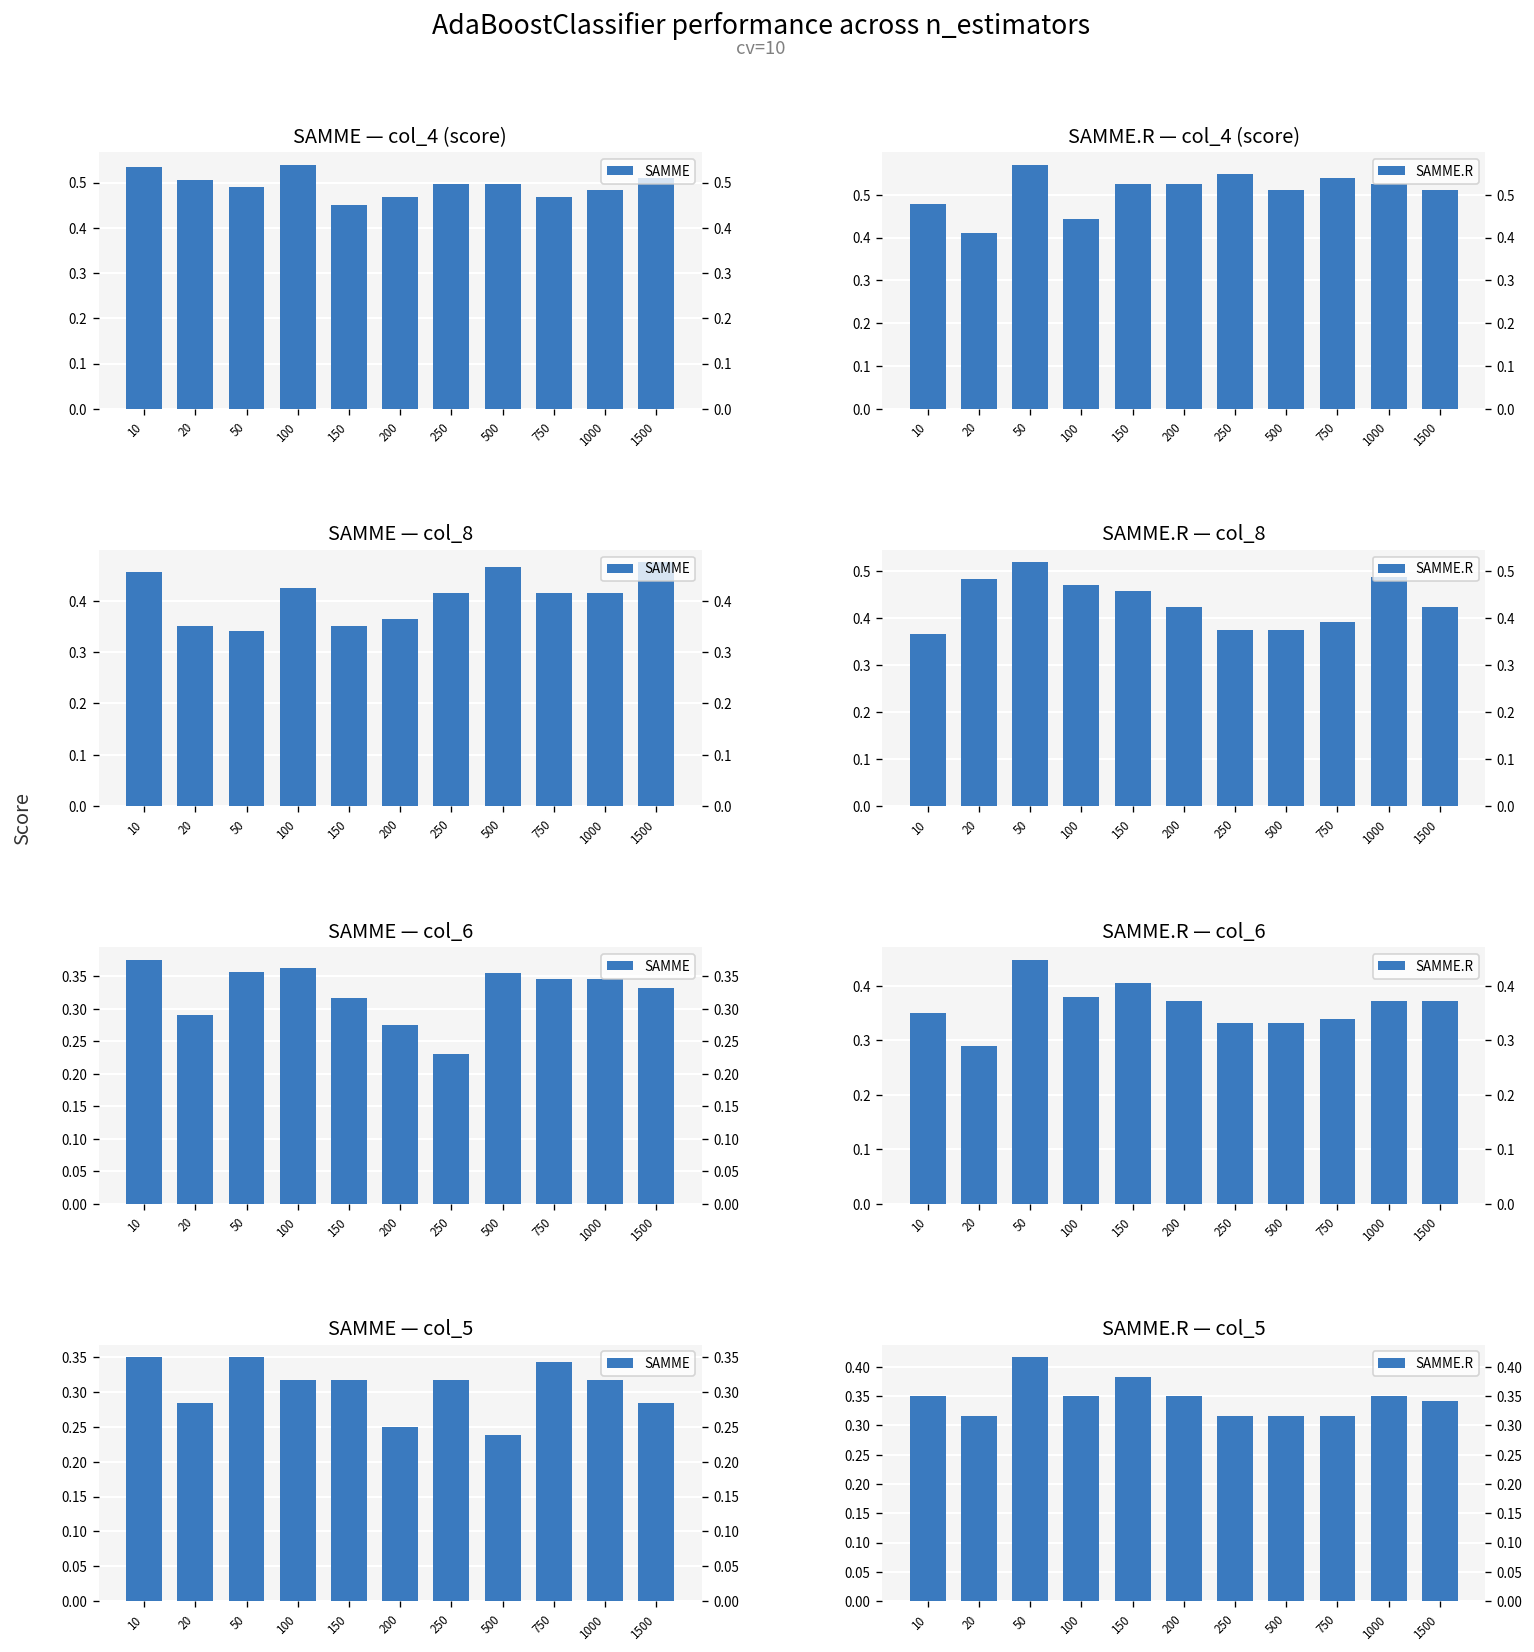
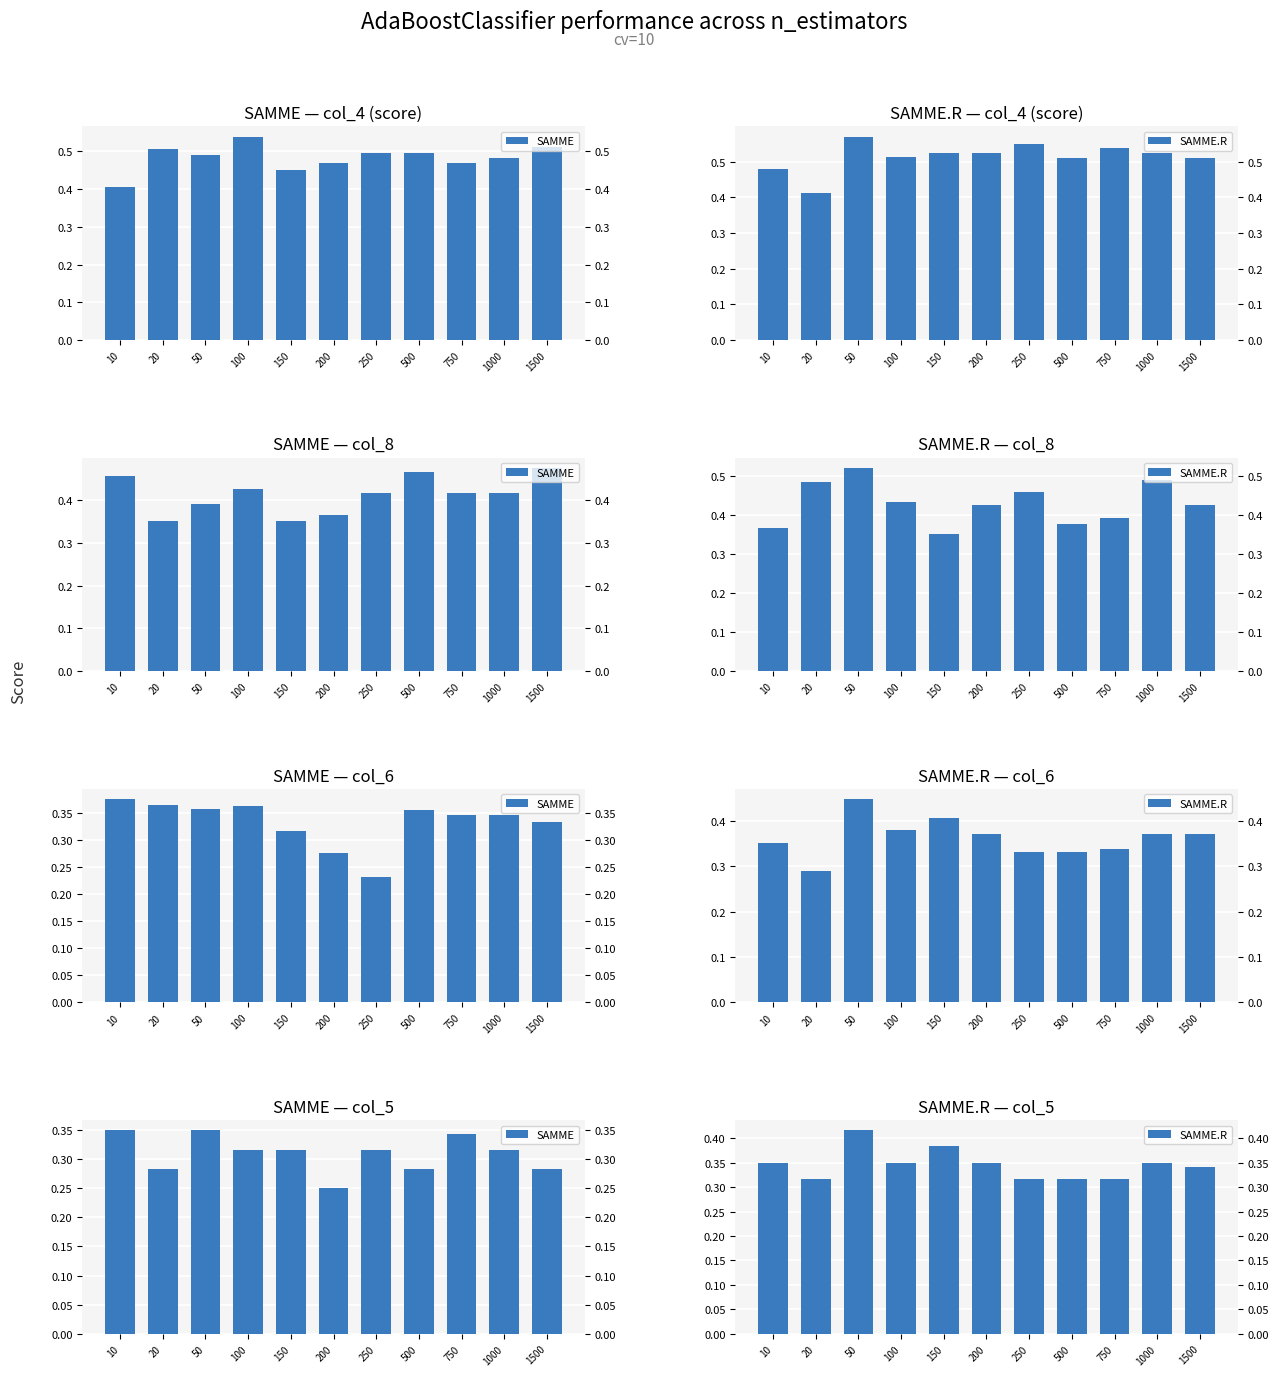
  {
    "SAMME — col_4 (score)": {
-     "10": 0.53,
+     "10": 0.41,
      "20": 0.51,
      "50": 0.49,
      "100": 0.54,
      "150": 0.45,
      "200": 0.47,
      "250": 0.50,
      "500": 0.50,
      "750": 0.47,
      "1000": 0.48
    },
    "SAMME.R — col_4 (score)": {
      "10": 0.48,
      "20": 0.41,
      "50": 0.57,
-     "100": 0.44,
+     "100": 0.51,
      "150": 0.53,
      "200": 0.53,
      "250": 0.55,
      "500": 0.51,
      "750": 0.54,
      "1000": 0.53,
      "1500": 0.51
    },
    "SAMME — col_8": {
      "10": 0.46,
      "20": 0.35,
-     "50": 0.34,
+     "50": 0.39,
      "100": 0.43,
      "150": 0.35,
      "200": 0.37,
      "250": 0.42,
      "500": 0.47,
      "750": 0.42,
      "1000": 0.42
    },
    "SAMME.R — col_8": {
      "10": 0.37,
      "20": 0.48,
      "50": 0.52,
-     "100": 0.47,
-     "150": 0.46,
+     "100": 0.43,
+     "150": 0.35,
      "200": 0.43,
-     "250": 0.38,
+     "250": 0.46,
      "500": 0.38,
      "750": 0.39,
      "1500": 0.43
    },
    "SAMME — col_6": {
      "10": 0.38,
-     "20": 0.29,
+     "20": 0.36,
      "50": 0.36,
      "100": 0.36,
      "150": 0.32,
      "200": 0.28,
      "250": 0.23,
      "500": 0.36,
      "750": 0.35,
      "1000": 0.35,
      "1500": 0.33
    },
    "SAMME.R — col_6": {
      "10": 0.35,
      "20": 0.29,
      "50": 0.45,
      "100": 0.38,
      "150": 0.41,
      "200": 0.37,
      "250": 0.33,
      "500": 0.33,
      "750": 0.34,
      "1000": 0.37,
      "1500": 0.37
    },
    "SAMME — col_5": {
      "10": 0.35,
      "20": 0.28,
      "50": 0.35,
      "100": 0.32,
      "150": 0.32,
      "200": 0.25,
      "250": 0.32,
-     "500": 0.24,
+     "500": 0.28,
      "750": 0.34,
      "1000": 0.32,
      "1500": 0.28
    },
    "SAMME.R — col_5": {
      "10": 0.35,
      "20": 0.32,
      "50": 0.42,
      "100": 0.35,
      "150": 0.38,
      "200": 0.35,
      "250": 0.32,
      "500": 0.32,
      "750": 0.32,
      "1000": 0.35,
      "1500": 0.34
    }
  }
